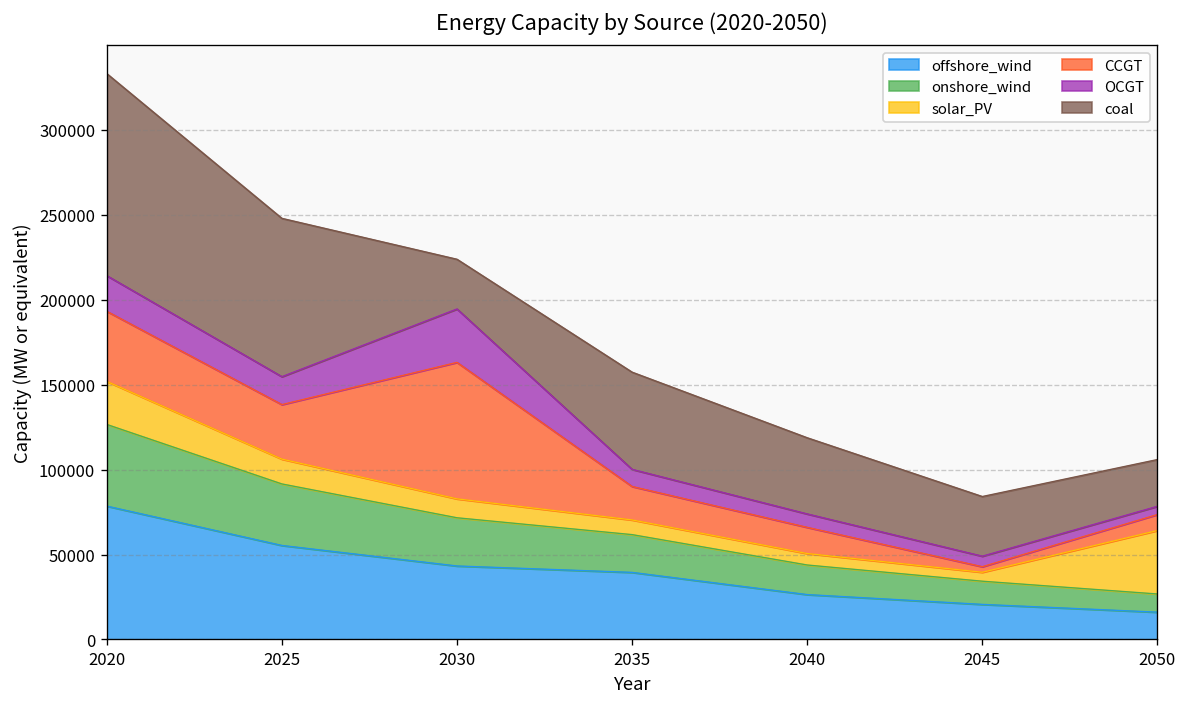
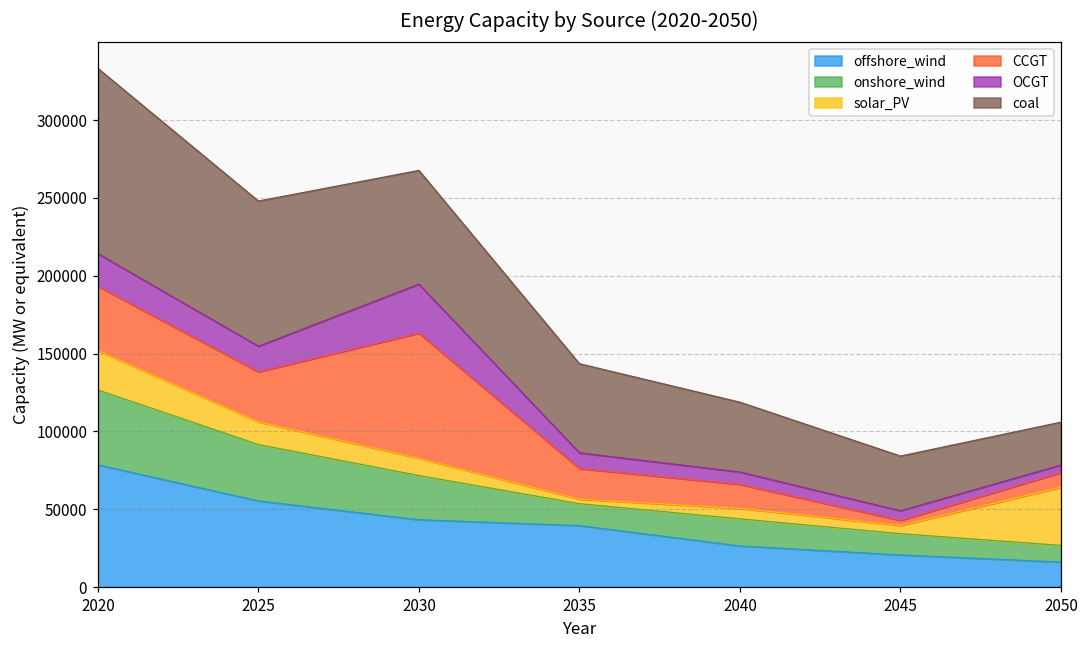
  {
    "offshore_wind": {
      "2020": 79000,
      "2025": 55000,
      "2030": 43000,
      "2035": 40000,
      "2040": 26000,
      "2045": 21000,
      "2050": 16000
    },
    "onshore_wind": {
      "2020": 48000,
      "2025": 36000,
      "2030": 28000,
-     "2035": 22000,
+     "2035": 14000,
      "2040": 17000,
      "2045": 14000,
      "2050": 11000
    },
    "solar_PV": {
      "2020": 25000,
      "2025": 15000,
      "2030": 11000,
-     "2035": 9000,
+     "2035": 3000,
      "2040": 7000,
      "2045": 5000,
      "2050": 37000
    },
    "CCGT": {
      "2020": 41000,
      "2025": 32000,
      "2030": 80000,
      "2035": 20000,
      "2040": 15000,
      "2045": 3000,
      "2050": 9000
    },
    "OCGT": {
      "2020": 21000,
      "2025": 16000,
      "2030": 31000,
      "2035": 10000,
      "2040": 8000,
      "2045": 6000,
      "2050": 5000
    },
    "coal": {
      "2020": 119000,
      "2025": 93000,
-     "2030": 29000,
+     "2030": 73000,
      "2035": 57000,
      "2040": 45000,
      "2045": 35000,
      "2050": 28000
    }
  }
